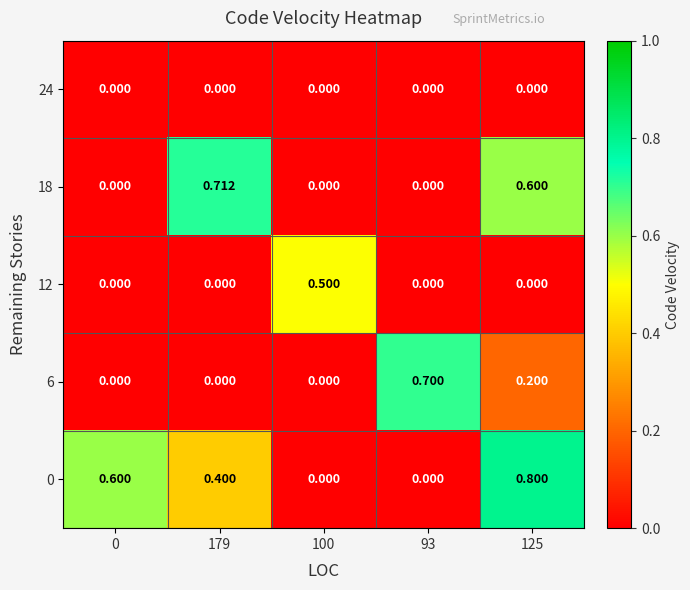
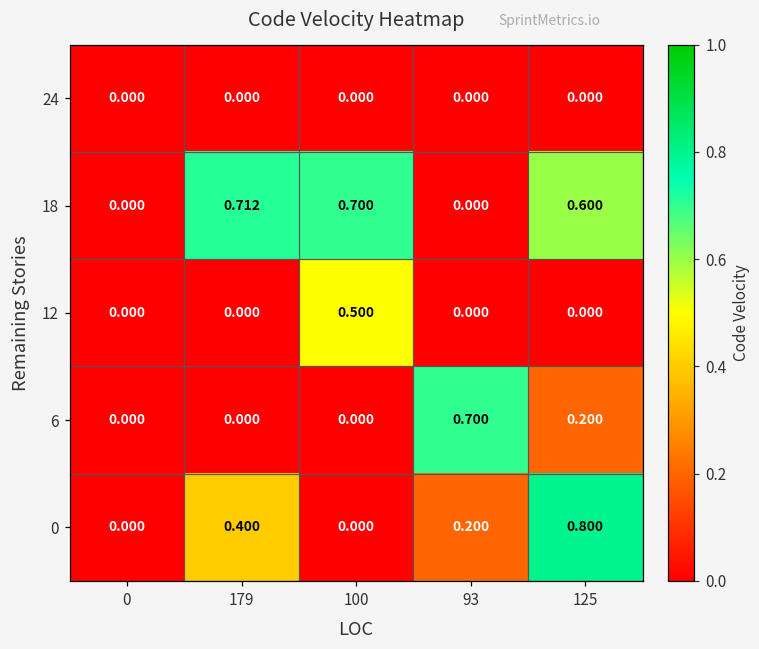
  {
    "24": {
      "0": 0.000,
      "179": 0.000,
      "100": 0.000,
      "93": 0.000,
      "125": 0.000
    },
    "18": {
      "0": 0.000,
      "179": 0.712,
-     "100": 0.000,
+     "100": 0.700,
      "93": 0.000,
      "125": 0.600
    },
    "12": {
      "0": 0.000,
      "179": 0.000,
      "100": 0.500,
      "93": 0.000,
      "125": 0.000
    },
    "6": {
      "0": 0.000,
      "179": 0.000,
      "100": 0.000,
      "93": 0.700,
      "125": 0.200
    },
    "0": {
-     "0": 0.600,
+     "0": 0.000,
      "179": 0.400,
      "100": 0.000,
-     "93": 0.000,
+     "93": 0.200,
      "125": 0.800
    }
  }
